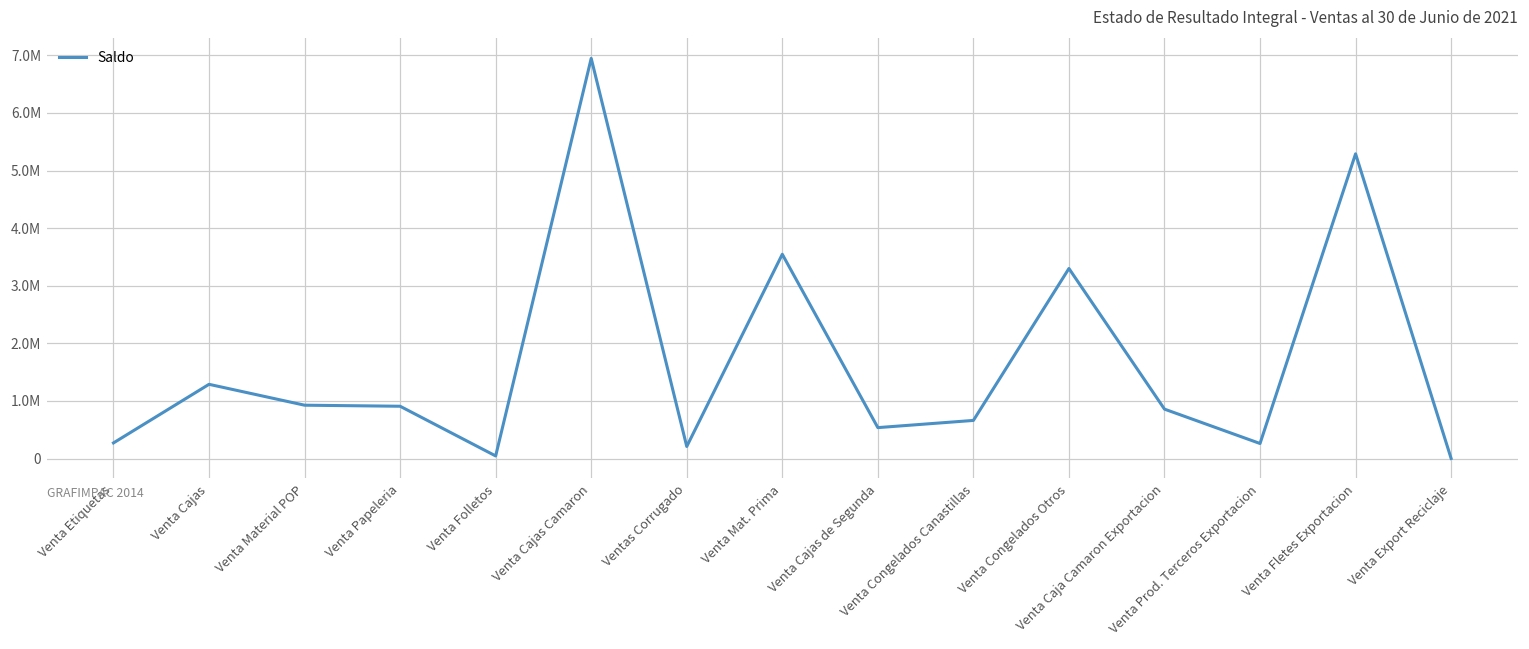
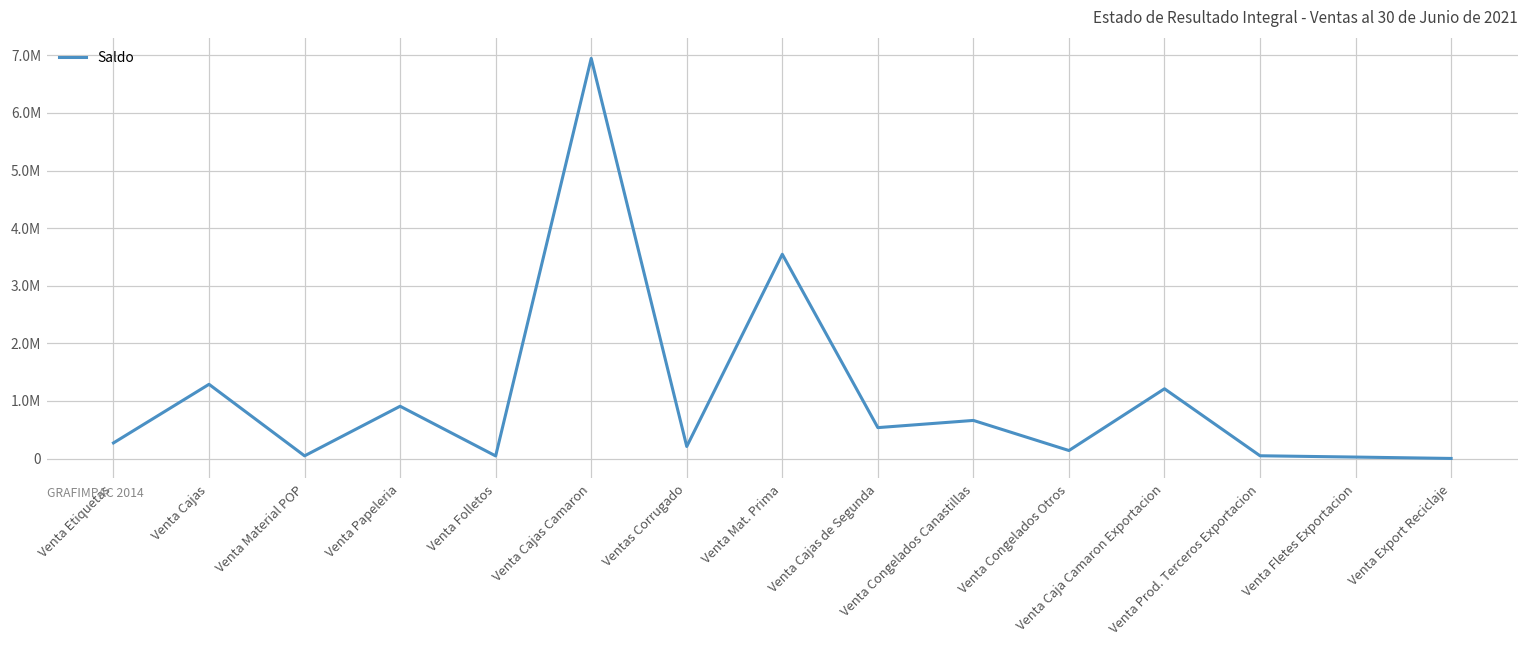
  {
    "Venta Etiquetas": 300000,
    "Venta Cajas": 1300000,
-   "Venta Material POP": 900000,
+   "Venta Material POP": 0,
    "Venta Papeleria": 900000,
    "Venta Folletos": 0,
    "Venta Cajas Camaron": 6900000,
    "Ventas Corrugado": 200000,
    "Venta Mat. Prima": 3500000,
    "Venta Cajas de Segunda": 500000,
    "Venta Congelados Canastillas": 700000,
-   "Venta Congelados Otros": 3300000,
-   "Venta Caja Camaron Exportacion": 900000,
-   "Venta Prod. Terceros Exportacion": 300000,
-   "Venta Fletes Exportacion": 5300000,
+   "Venta Congelados Otros": 100000,
+   "Venta Caja Camaron Exportacion": 1200000,
+   "Venta Prod. Terceros Exportacion": 0,
+   "Venta Fletes Exportacion": 0,
    "Venta Export Reciclaje": 0
  }
